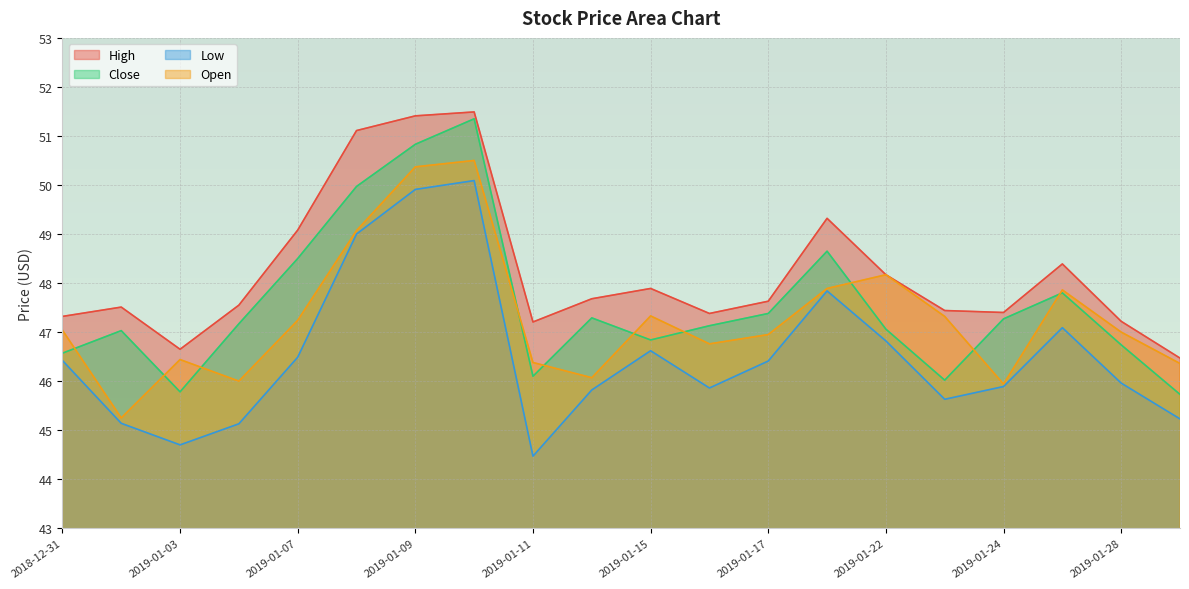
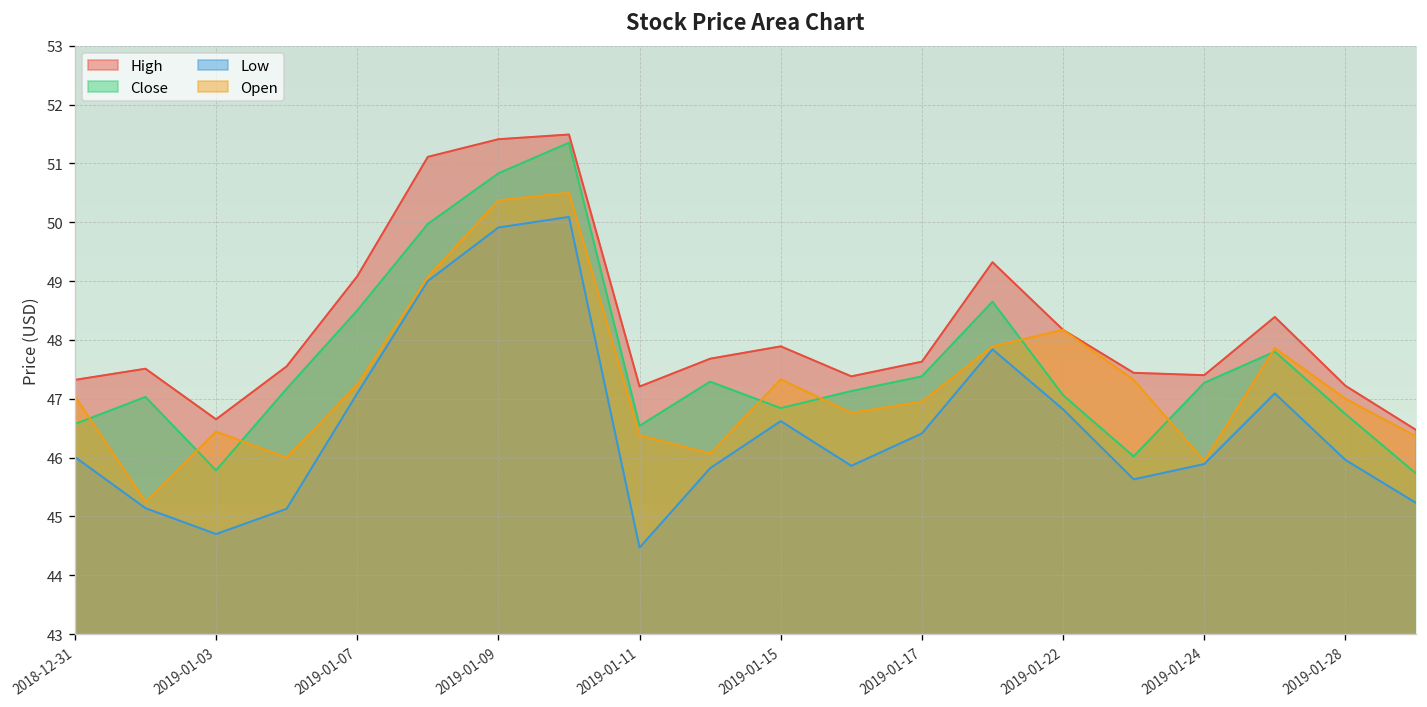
  {
    "High": {
      "2018-12-31": 47.3,
      "2019-01-03": 46.7,
      "2019-01-07": 49.1,
      "2019-01-09": 51.4,
      "2019-01-11": 47.2,
      "2019-01-15": 47.9,
      "2019-01-17": 47.6,
      "2019-01-24": 47.4,
      "2019-01-28": 47.2
    },
    "Close": {
      "2018-12-31": 46.6,
      "2019-01-03": 45.8,
      "2019-01-07": 48.5,
      "2019-01-09": 50.8,
-     "2019-01-11": 46.1,
+     "2019-01-11": 46.5,
      "2019-01-15": 46.8,
      "2019-01-17": 47.4,
      "2019-01-22": 47.1,
      "2019-01-24": 47.3,
      "2019-01-28": 46.7
    },
    "Low": {
-     "2018-12-31": 46.4,
+     "2018-12-31": 46.0,
      "2019-01-03": 44.7,
-     "2019-01-07": 46.5,
+     "2019-01-07": 47.1,
      "2019-01-09": 49.9,
      "2019-01-11": 44.5,
      "2019-01-15": 46.6,
      "2019-01-17": 46.4,
      "2019-01-22": 46.8,
      "2019-01-28": 46.0
    },
    "Open": {
      "2018-12-31": 47.0,
      "2019-01-03": 46.4,
      "2019-01-07": 47.2,
      "2019-01-09": 50.4,
      "2019-01-11": 46.4,
      "2019-01-15": 47.3,
      "2019-01-17": 47.0,
      "2019-01-28": 47.0
    }
  }
